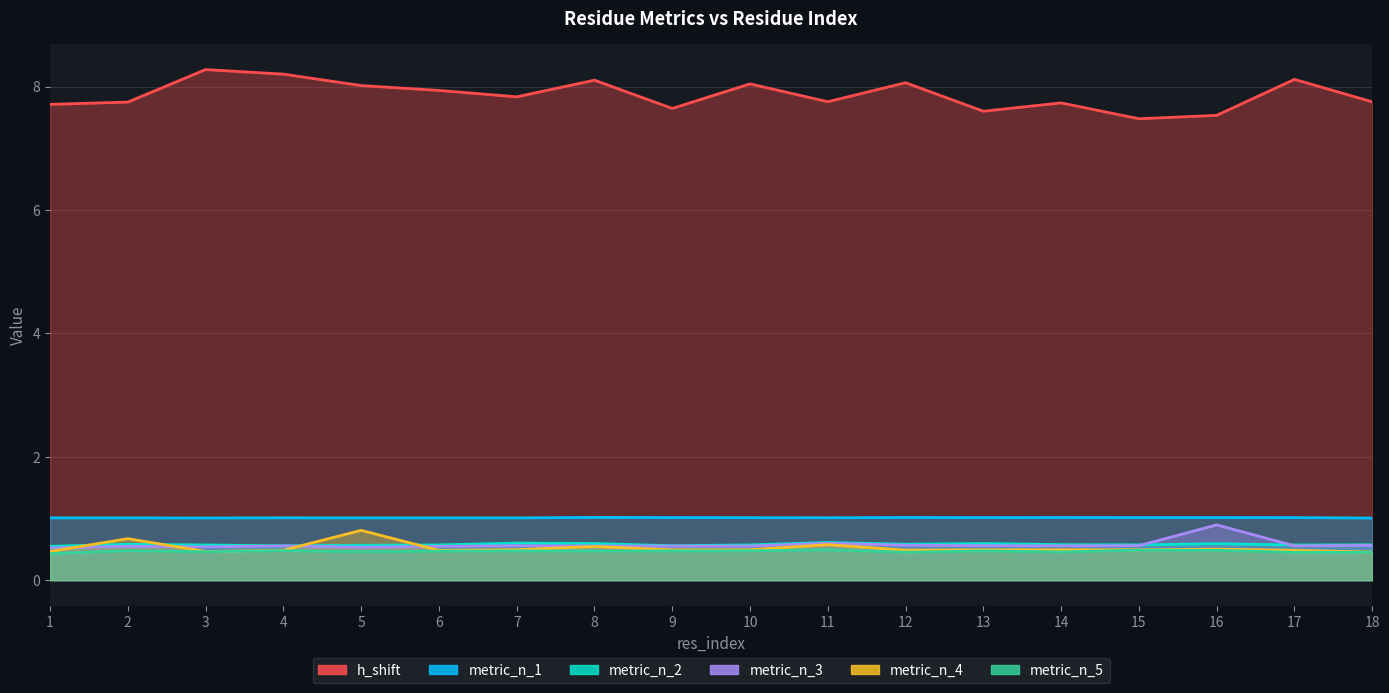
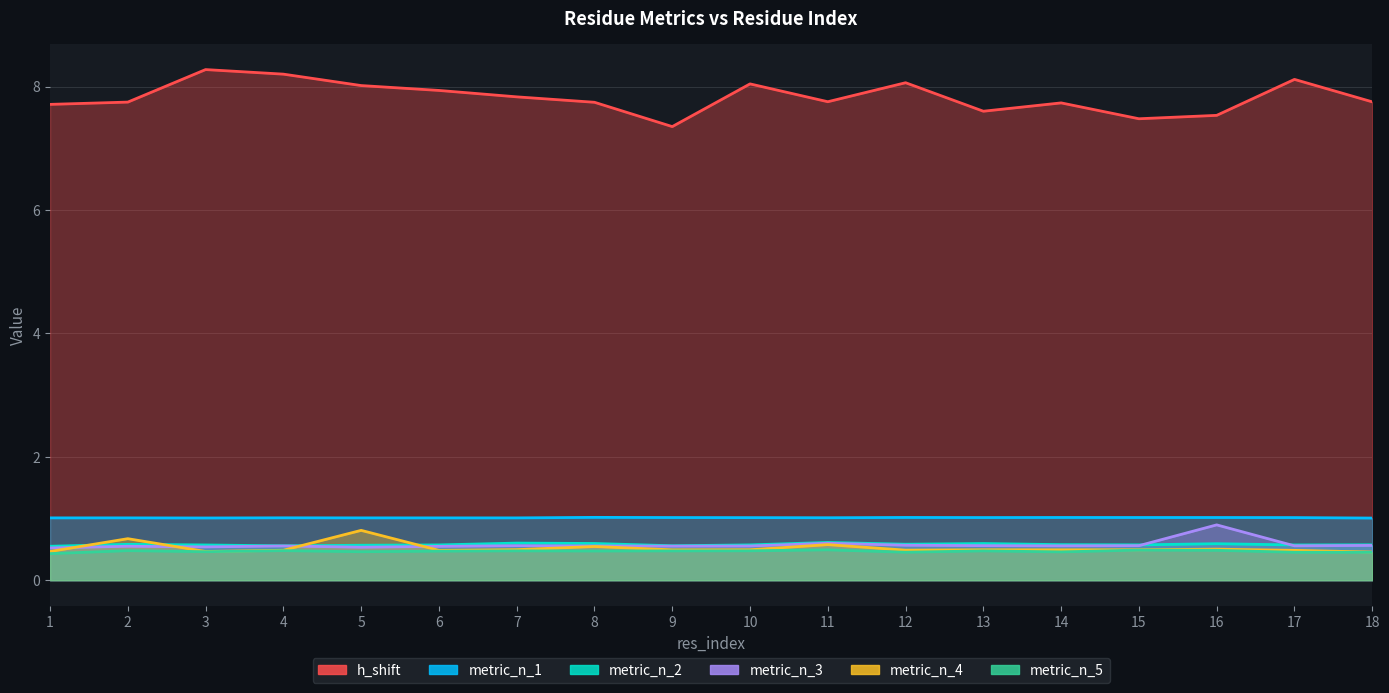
  {
    "h_shift": {
      "1": 7.7,
      "2": 7.7,
      "3": 8.3,
      "4": 8.2,
      "5": 8.0,
      "6": 7.9,
      "7": 7.8,
-     "8": 8.1,
-     "9": 7.6,
+     "8": 7.7,
+     "9": 7.4,
      "10": 8.0,
      "11": 7.8,
      "12": 8.1,
      "13": 7.6,
      "14": 7.7,
      "15": 7.5,
      "16": 7.5,
      "17": 8.1,
      "18": 7.8
    },
    "metric_n_3": {
      "7": 0.6,
      "16": 0.9
    },
    "metric_n_4": {
      "2": 0.7,
      "5": 0.8
    }
  }
